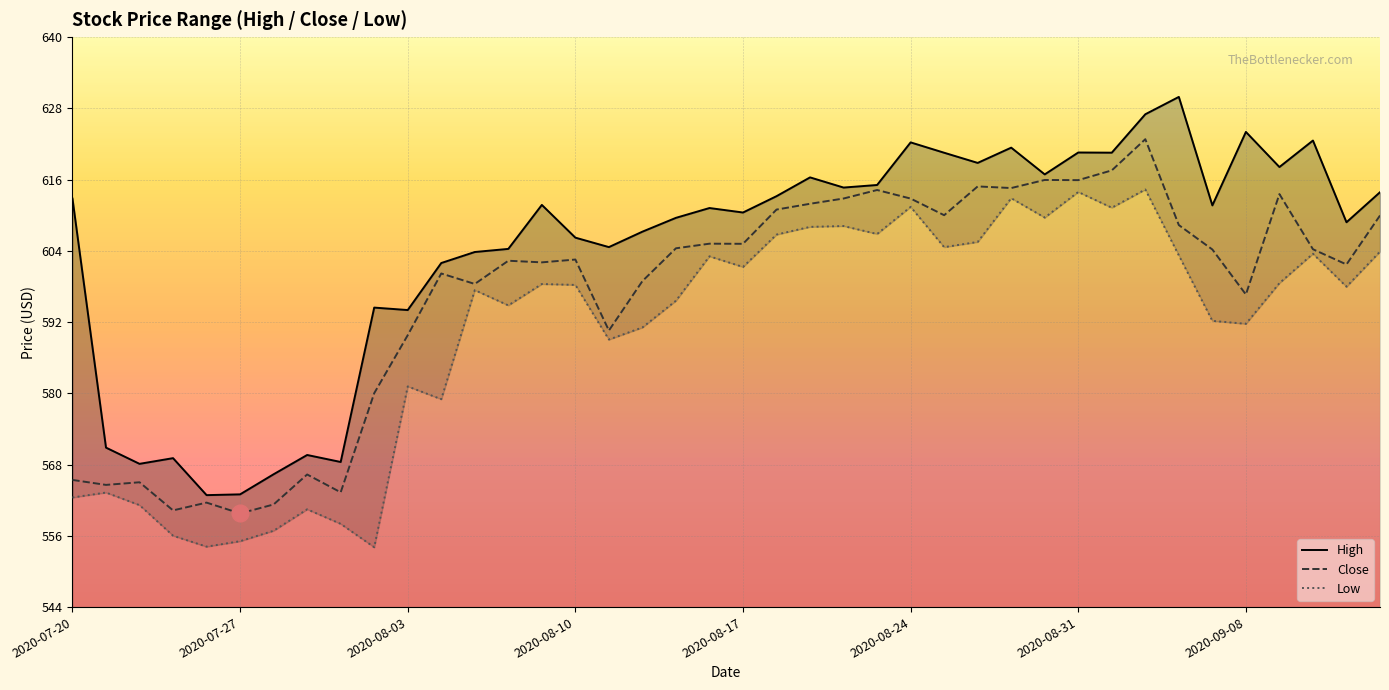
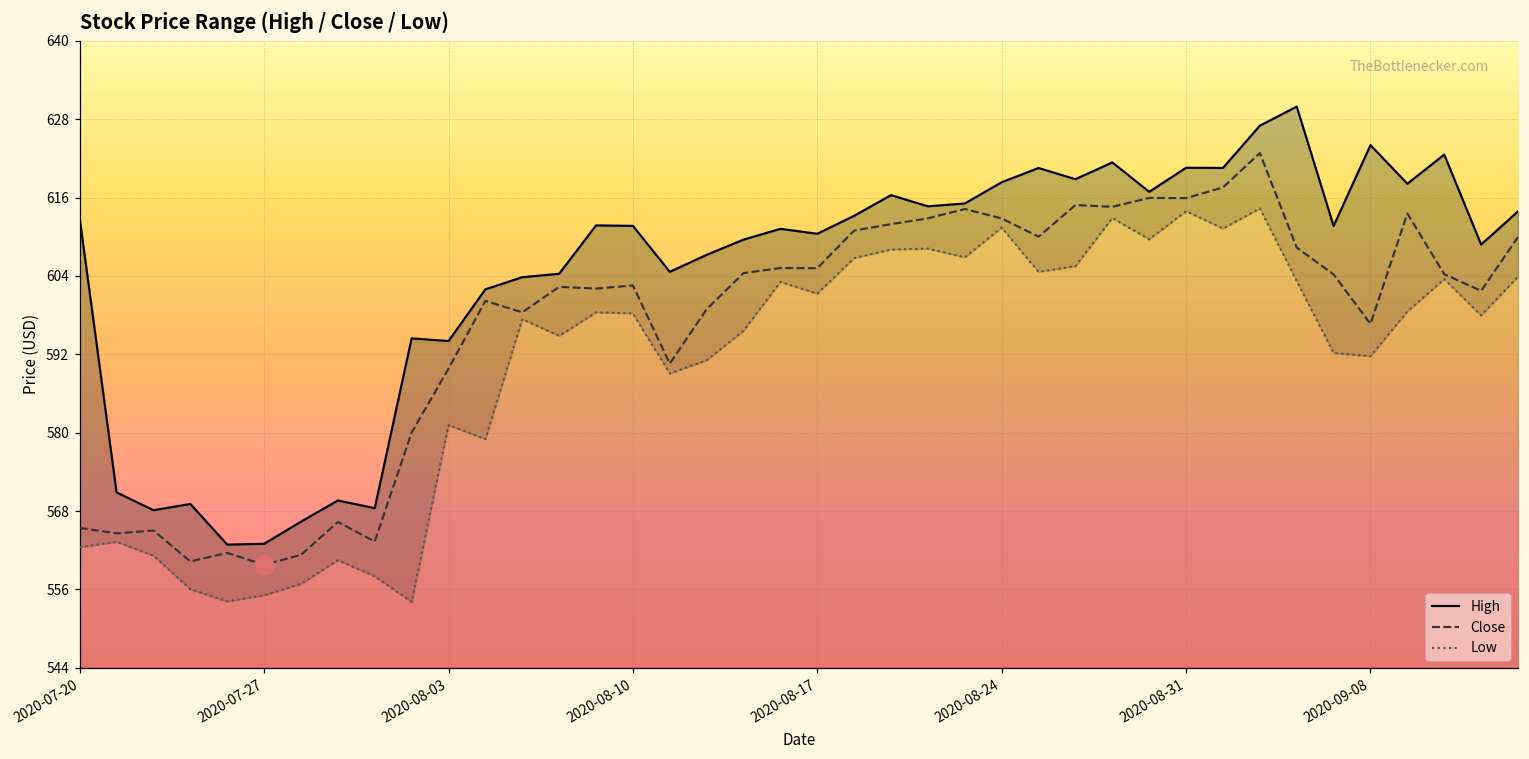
  {
    "High": {
      "2020-07-20": 613,
      "2020-07-27": 563,
      "2020-08-03": 594,
-     "2020-08-10": 606,
+     "2020-08-10": 611,
      "2020-08-17": 610,
-     "2020-08-24": 622,
+     "2020-08-24": 618,
      "2020-08-31": 620,
      "2020-09-08": 624
    }
  }
